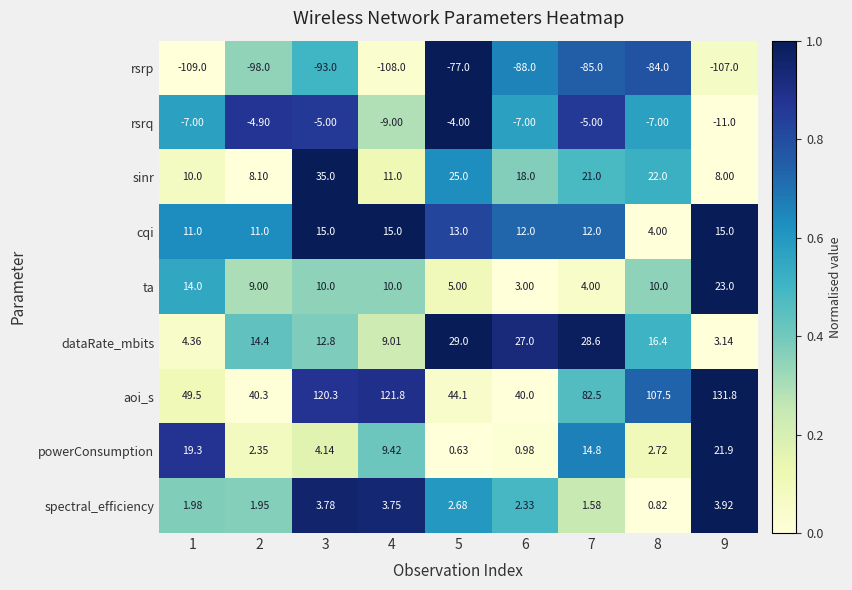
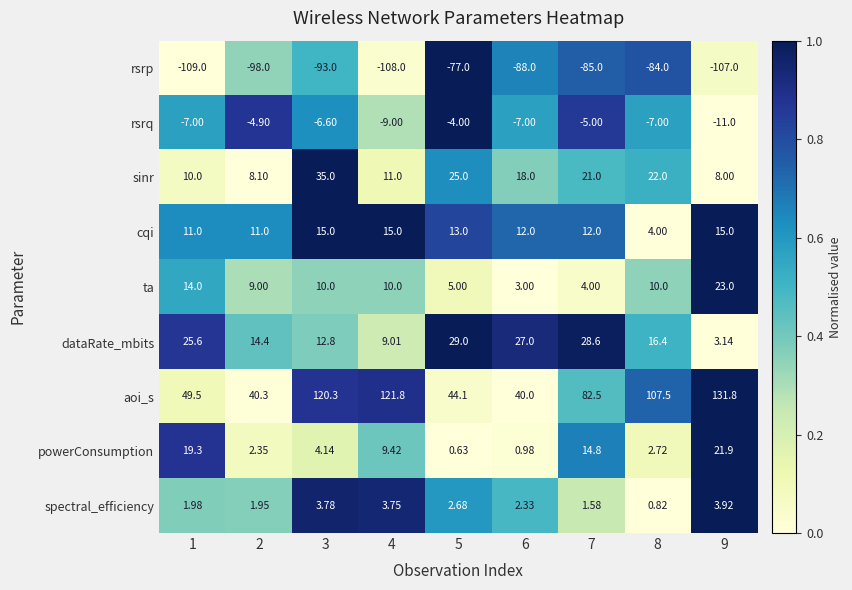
  {
    "rsrp": {
      "1": -109.0,
      "2": -98.0,
      "3": -93.0,
      "4": -108.0,
      "5": -77.0,
      "6": -88.0,
      "7": -85.0,
      "8": -84.0,
      "9": -107.0
    },
    "rsrq": {
      "1": -7.00,
      "2": -4.90,
-     "3": -5.00,
+     "3": -6.60,
      "4": -9.00,
      "5": -4.00,
      "6": -7.00,
      "7": -5.00,
      "8": -7.00,
      "9": -11.0
    },
    "sinr": {
      "1": 10.0,
      "2": 8.10,
      "3": 35.0,
      "4": 11.0,
      "5": 25.0,
      "6": 18.0,
      "7": 21.0,
      "8": 22.0,
      "9": 8.00
    },
    "cqi": {
      "1": 11.0,
      "2": 11.0,
      "3": 15.0,
      "4": 15.0,
      "5": 13.0,
      "6": 12.0,
      "7": 12.0,
      "8": 4.00,
      "9": 15.0
    },
    "ta": {
      "1": 14.0,
      "2": 9.00,
      "3": 10.0,
      "4": 10.0,
      "5": 5.00,
      "6": 3.00,
      "7": 4.00,
      "8": 10.0,
      "9": 23.0
    },
    "dataRate_mbits": {
-     "1": 4.36,
+     "1": 25.6,
      "2": 14.4,
      "3": 12.8,
      "4": 9.01,
      "5": 29.0,
      "6": 27.0,
      "7": 28.6,
      "8": 16.4,
      "9": 3.14
    },
    "aoi_s": {
      "1": 49.5,
      "2": 40.3,
      "3": 120.3,
      "4": 121.8,
      "5": 44.1,
      "6": 40.0,
      "7": 82.5,
      "8": 107.5,
      "9": 131.8
    },
    "powerConsumption": {
      "1": 19.3,
      "2": 2.35,
      "3": 4.14,
      "4": 9.42,
      "5": 0.63,
      "6": 0.98,
      "7": 14.8,
      "8": 2.72,
      "9": 21.9
    },
    "spectral_efficiency": {
      "1": 1.98,
      "2": 1.95,
      "3": 3.78,
      "4": 3.75,
      "5": 2.68,
      "6": 2.33,
      "7": 1.58,
      "8": 0.82,
      "9": 3.92
    }
  }
